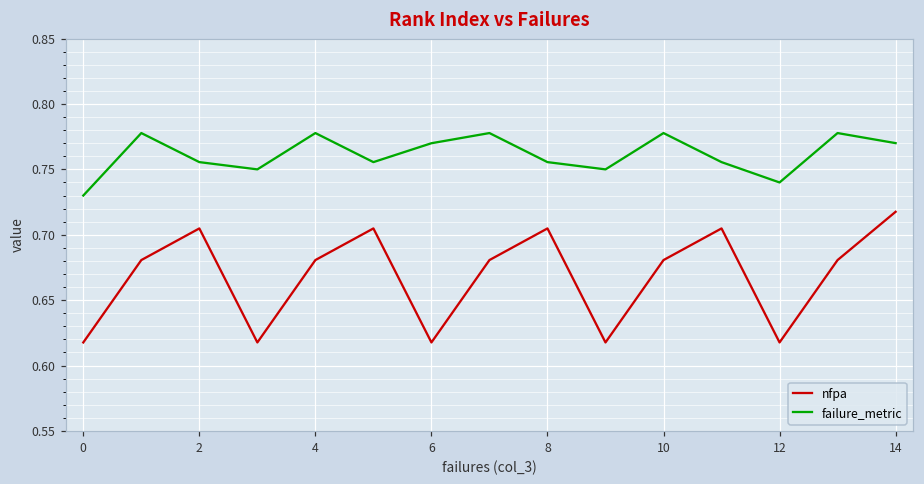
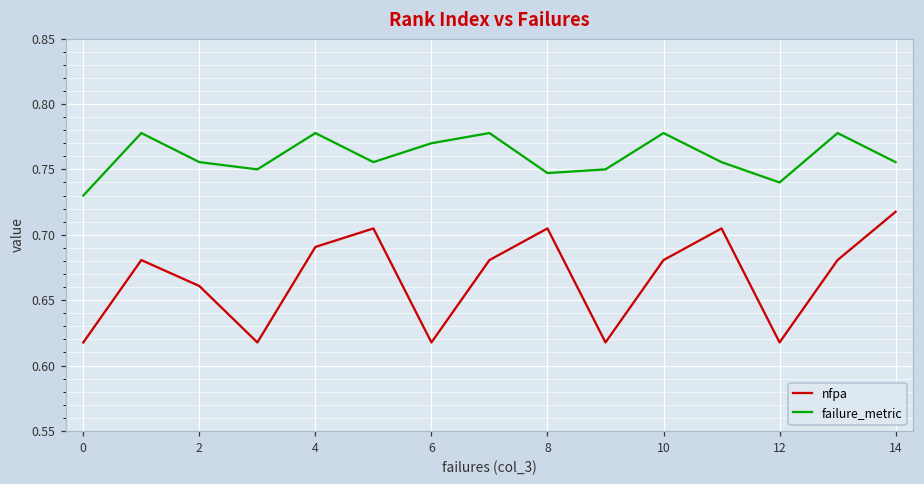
  {
    "nfpa": {
      "0": 0.618,
-     "2": 0.705,
-     "4": 0.681,
+     "2": 0.661,
+     "4": 0.691,
      "6": 0.618,
      "8": 0.705,
      "10": 0.681,
      "12": 0.618,
      "14": 0.718
    },
    "failure_metric": {
      "0": 0.730,
      "2": 0.756,
      "4": 0.778,
      "6": 0.770,
-     "8": 0.756,
+     "8": 0.747,
      "10": 0.778,
      "12": 0.740,
-     "14": 0.770
+     "14": 0.756
    }
  }
